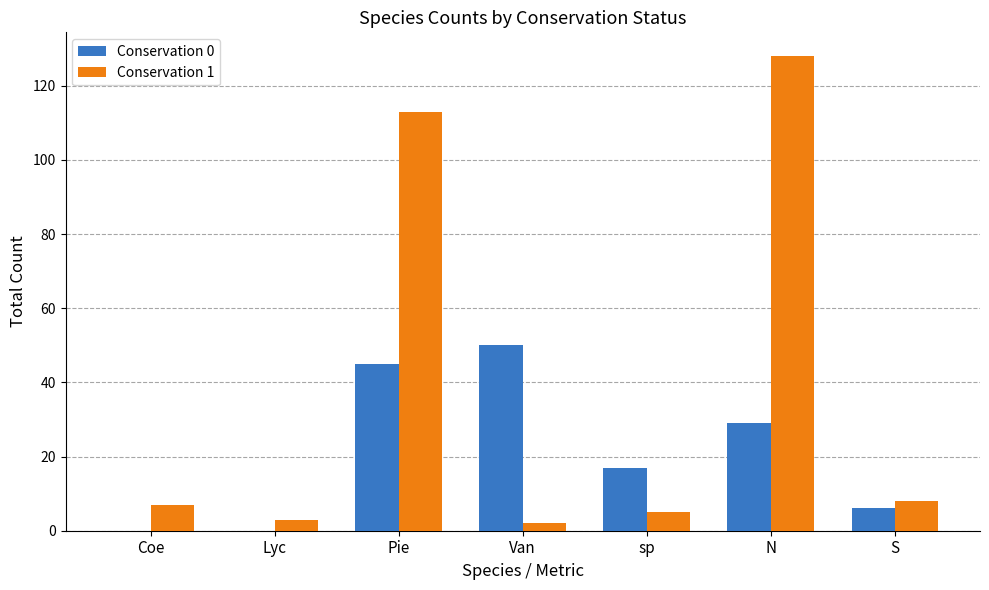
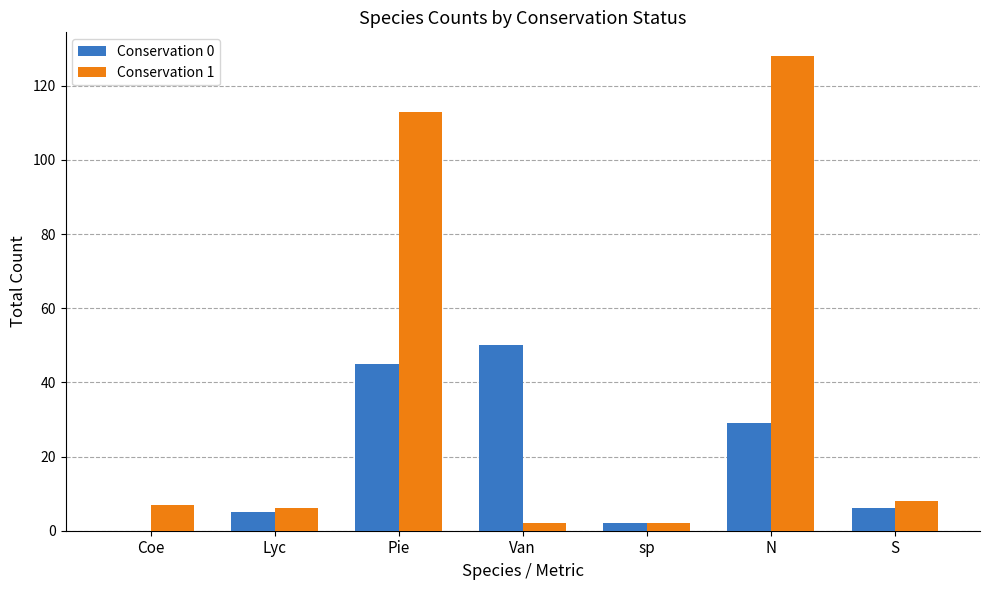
  {
    "Conservation 0": {
      "Coe": 0,
-     "Lyc": 0,
+     "Lyc": 5,
      "Pie": 45,
      "Van": 50,
-     "sp": 17,
+     "sp": 2,
      "N": 29,
      "S": 6
    },
    "Conservation 1": {
      "Coe": 7,
-     "Lyc": 3,
+     "Lyc": 6,
      "Pie": 113,
      "Van": 2,
-     "sp": 5,
+     "sp": 2,
      "N": 128,
      "S": 8
    }
  }
